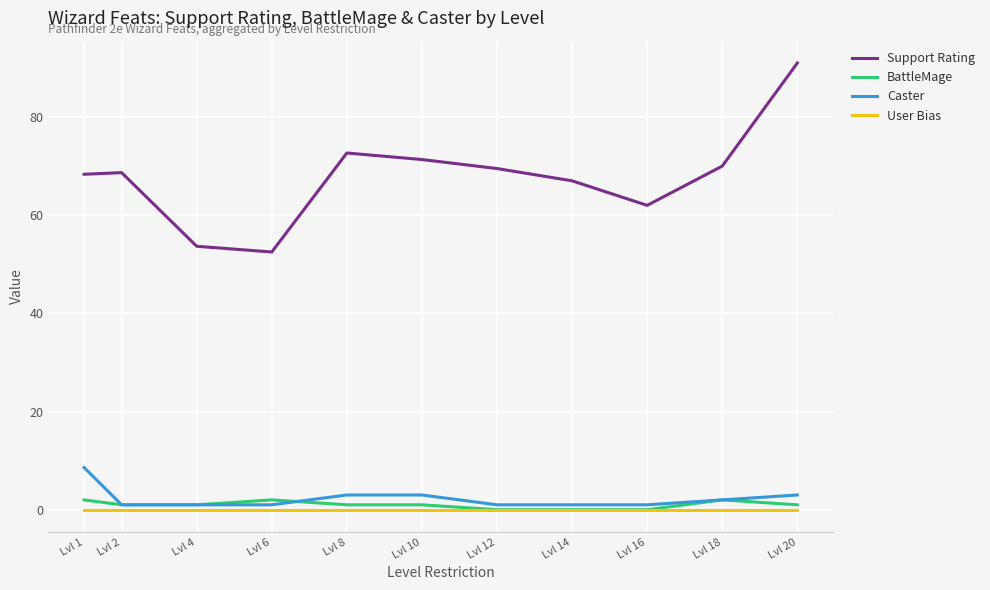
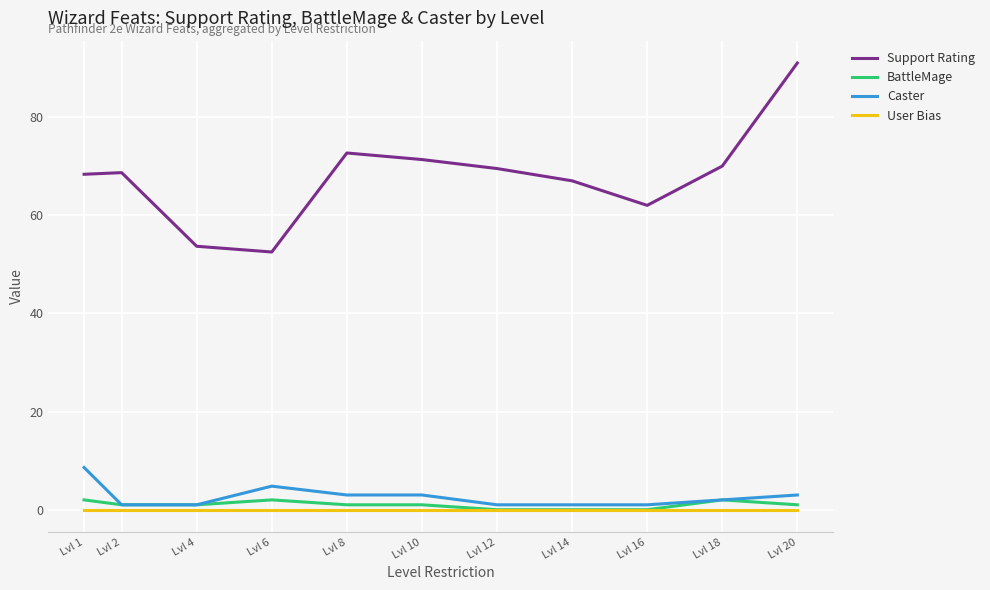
  {
    "Support Rating": {
      "Lvl 1": 68,
      "Lvl 2": 69,
      "Lvl 4": 54,
      "Lvl 6": 53,
      "Lvl 8": 73,
      "Lvl 10": 71,
      "Lvl 12": 70,
      "Lvl 14": 67,
      "Lvl 16": 62,
      "Lvl 18": 70,
      "Lvl 20": 91
    },
    "BattleMage": {
      "Lvl 1": 2,
      "Lvl 6": 2,
      "Lvl 8": 1,
      "Lvl 10": 1,
      "Lvl 20": 1
    },
    "Caster": {
      "Lvl 1": 9,
-     "Lvl 6": 1,
+     "Lvl 6": 5,
      "Lvl 8": 3,
      "Lvl 10": 3,
      "Lvl 12": 1,
      "Lvl 14": 1,
      "Lvl 16": 1,
      "Lvl 20": 3
    },
    "User Bias": {
      "Lvl 1": 0,
      "Lvl 2": 0,
      "Lvl 4": 0,
      "Lvl 6": 0,
      "Lvl 8": 0,
      "Lvl 10": 0,
      "Lvl 18": 0,
      "Lvl 20": 0
    }
  }
